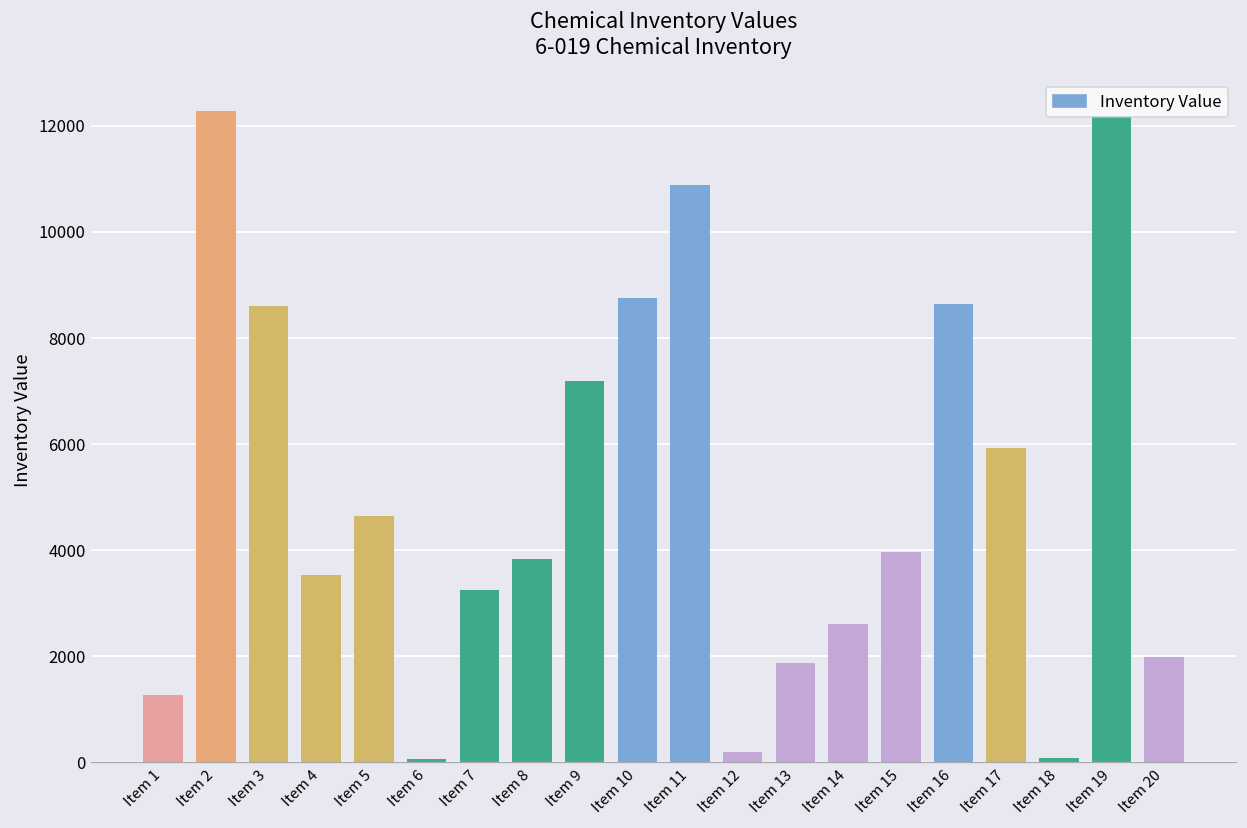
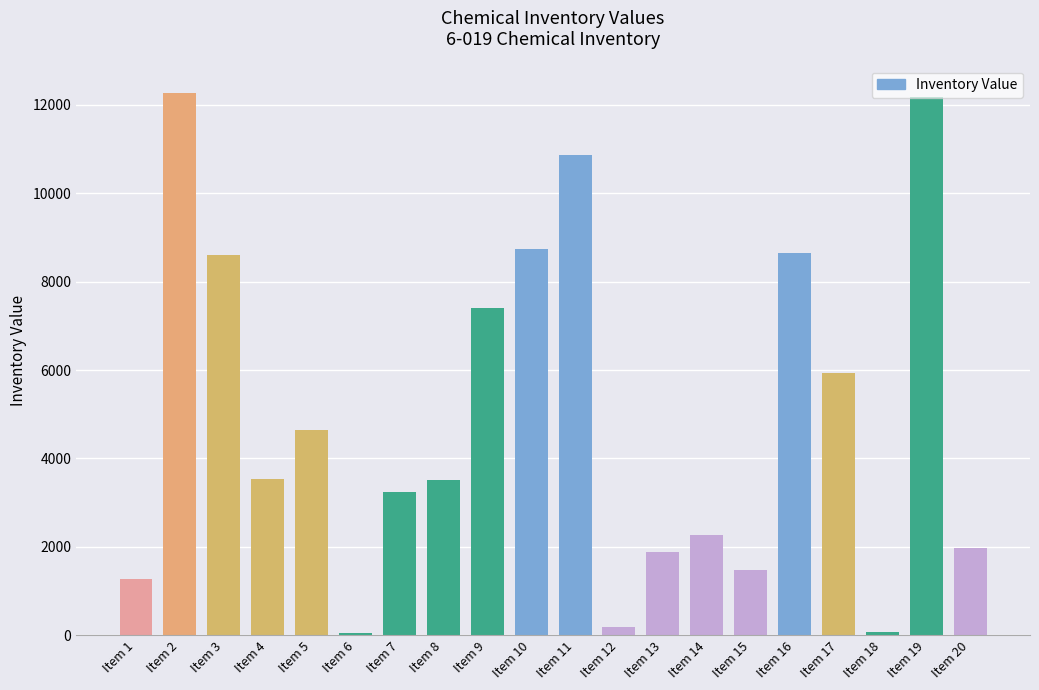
  {
    "Item 1": 1300,
    "Item 2": 12300,
    "Item 3": 8600,
    "Item 4": 3500,
    "Item 5": 4700,
    "Item 7": 3200,
-   "Item 8": 3800,
-   "Item 9": 7200,
+   "Item 8": 3500,
+   "Item 9": 7400,
    "Item 10": 8800,
    "Item 11": 10900,
    "Item 12": 200,
    "Item 13": 1900,
-   "Item 14": 2600,
-   "Item 15": 4000,
+   "Item 14": 2300,
+   "Item 15": 1500,
    "Item 16": 8600,
    "Item 17": 5900,
    "Item 18": 100,
    "Item 20": 2000
  }
